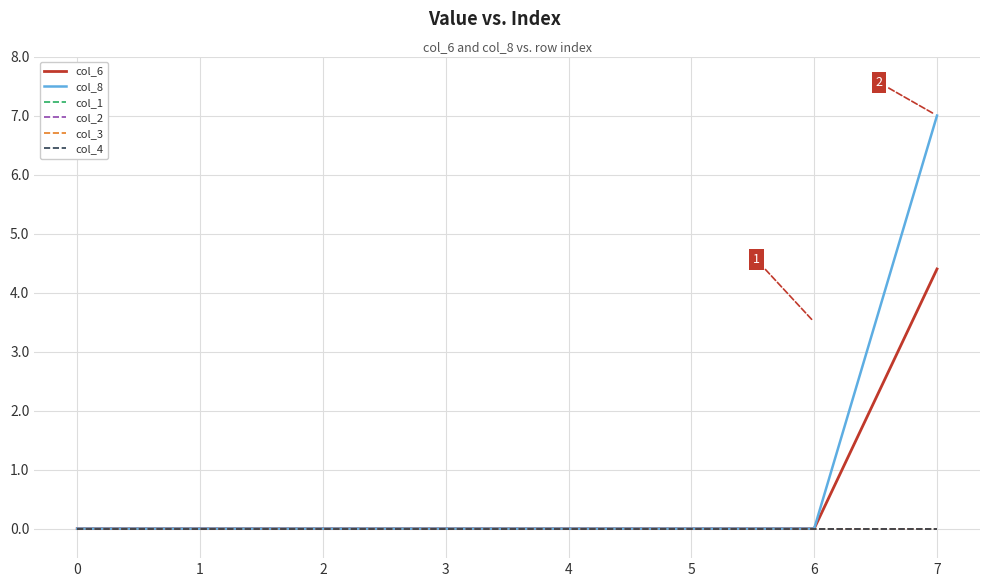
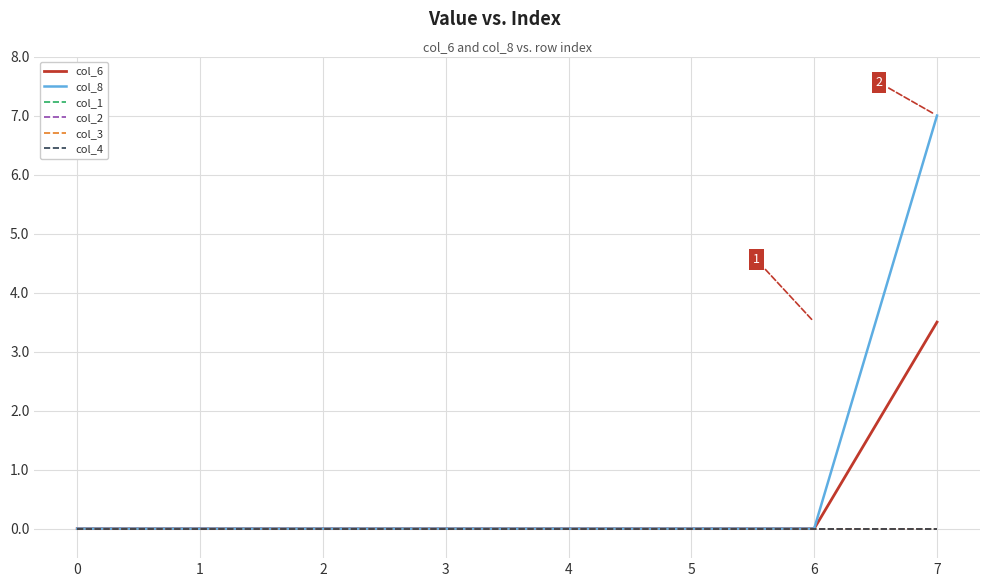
  {
    "col_6": {
-     "7": 4.4
+     "7": 3.5
    },
    "col_8": {
      "7": 7.0
    },
    "col_4": {
      "7": 0.0
    }
  }
